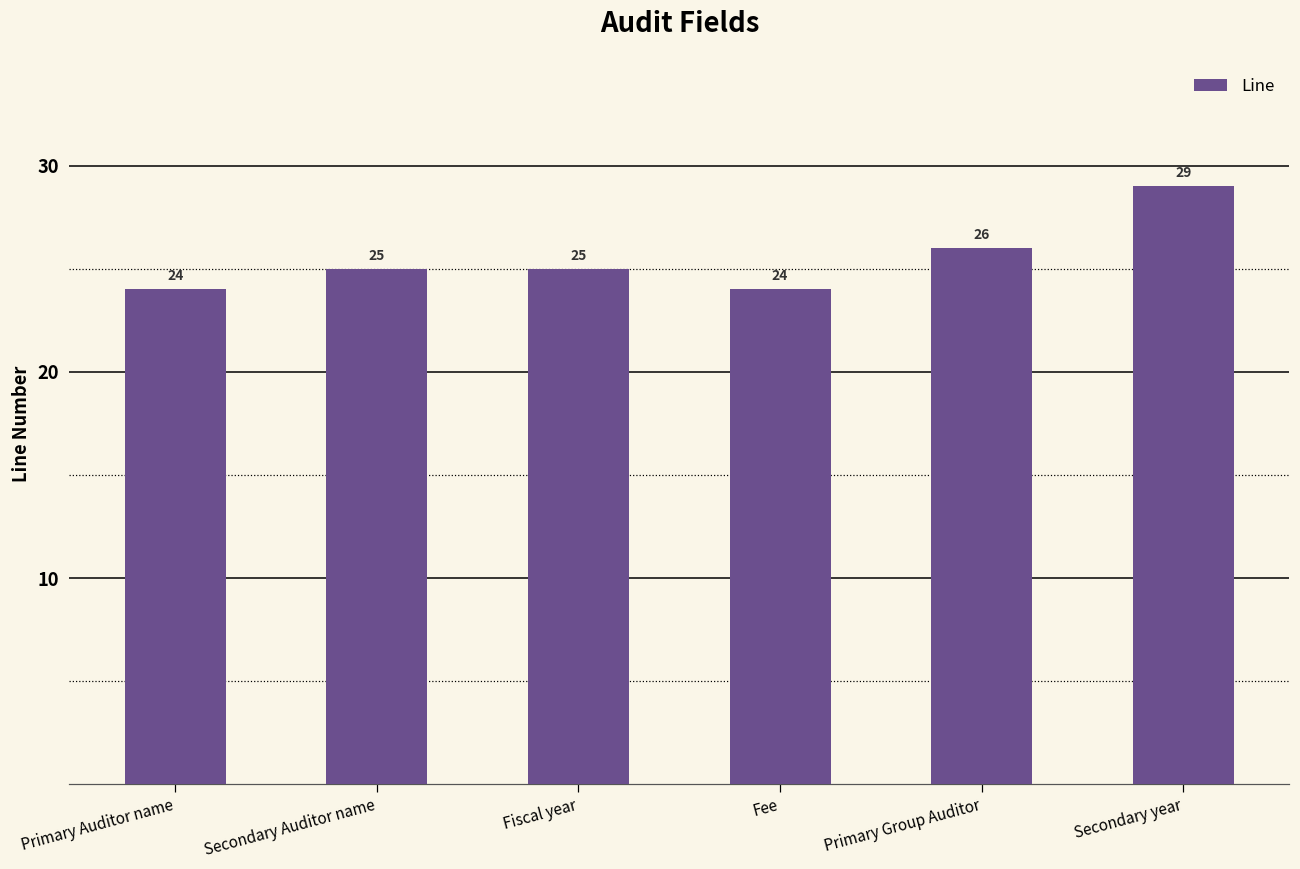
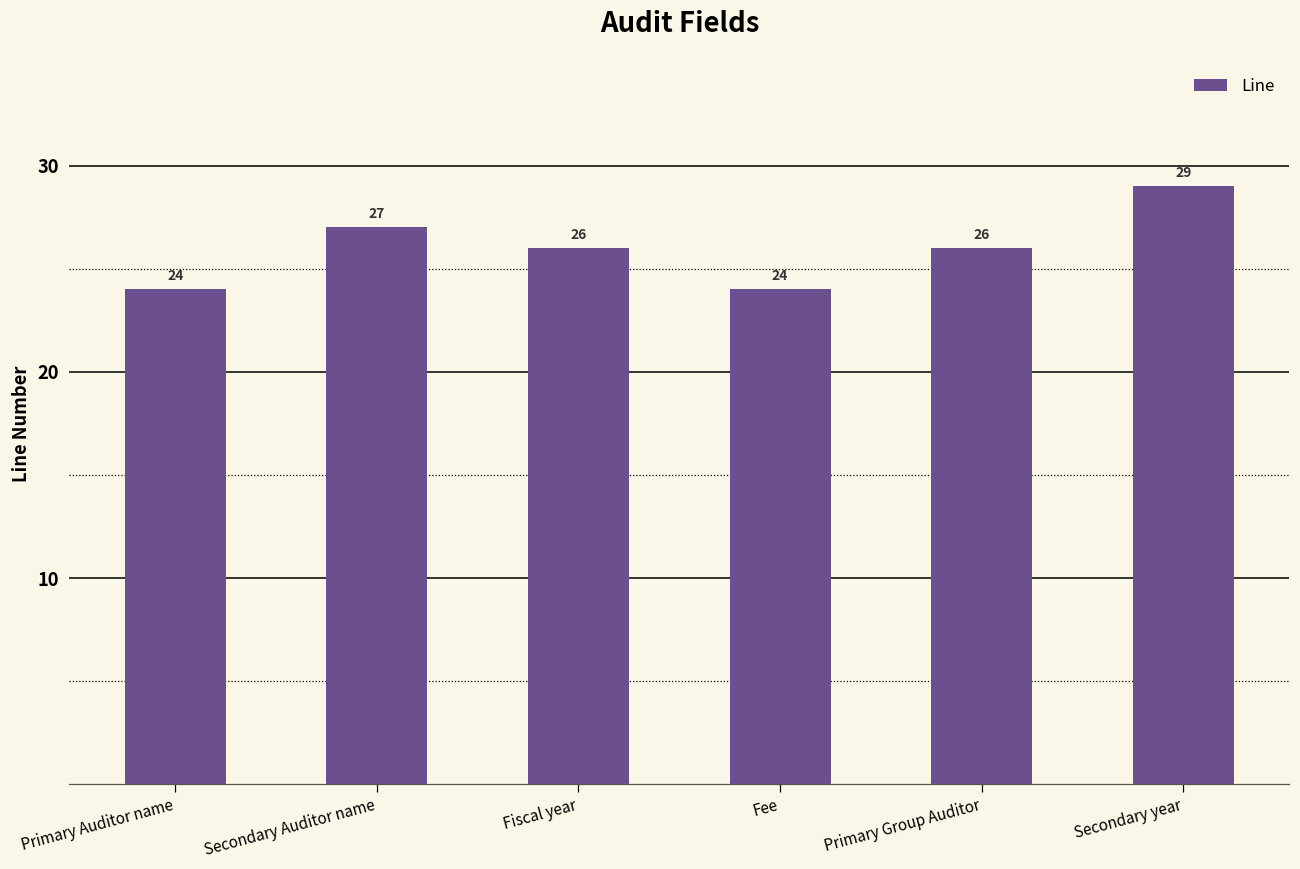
  {
    "Primary Auditor name": 24,
-   "Secondary Auditor name": 25,
-   "Fiscal year": 25,
+   "Secondary Auditor name": 27,
+   "Fiscal year": 26,
    "Fee": 24,
    "Primary Group Auditor": 26,
    "Secondary year": 29
  }
